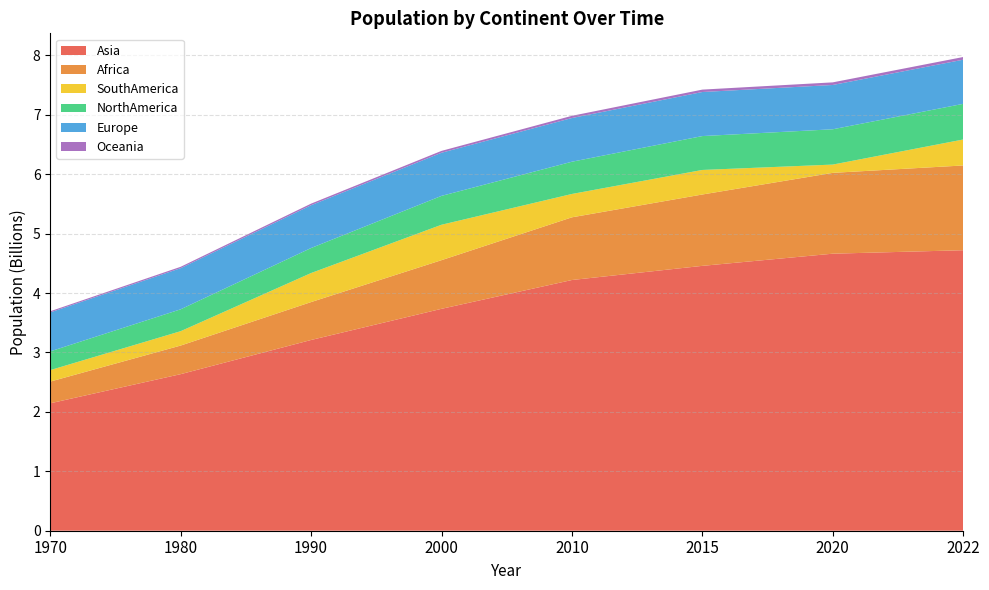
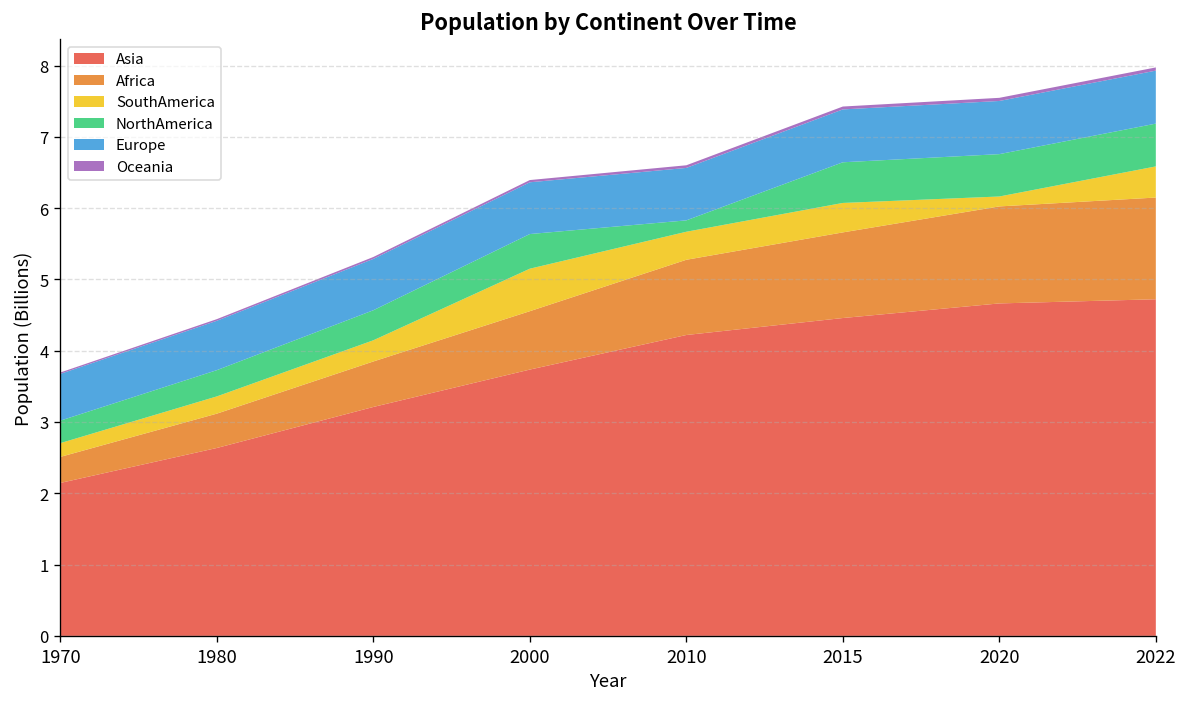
  {
    "SouthAmerica": {
      "1970": 0.2,
      "1980": 0.2,
-     "1990": 0.5,
+     "1990": 0.3,
      "2000": 0.6,
      "2010": 0.4,
      "2015": 0.4,
      "2020": 0.1,
      "2022": 0.4
    },
    "NorthAmerica": {
      "1970": 0.3,
      "1980": 0.4,
      "1990": 0.4,
      "2000": 0.5,
-     "2010": 0.5,
+     "2010": 0.2,
      "2015": 0.6,
      "2020": 0.6,
      "2022": 0.6
    },
    "Europe": {
      "2020": 0.7,
      "2022": 0.7
    },
    "Oceania": {
      "2020": 0.0,
      "2022": 0.0
    }
  }
